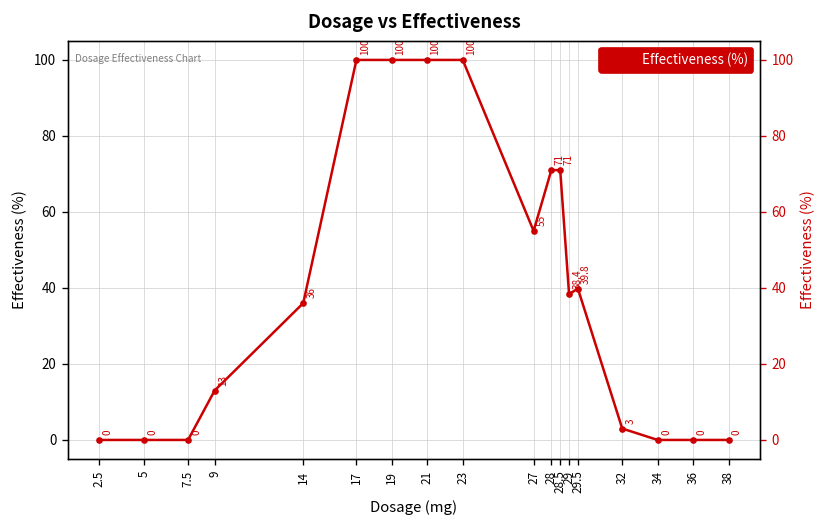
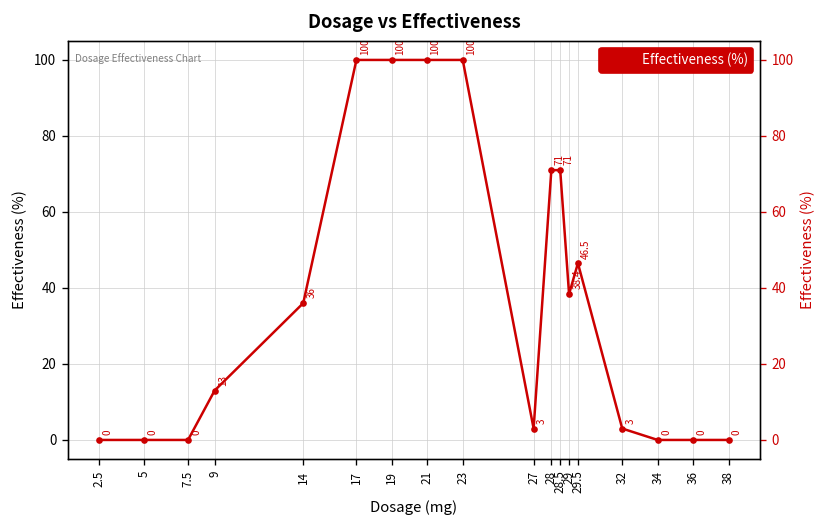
  {
    "2.5": 0,
    "5": 0,
    "7.5": 0,
    "9": 13,
    "14": 36,
    "17": 100,
    "19": 100,
    "21": 100,
    "23": 100,
-   "27": 55,
-   "29.5": 39.8,
+   "27": 3,
+   "29.5": 46.5,
    "32": 3,
    "34": 0,
    "36": 0,
    "38": 0
  }
